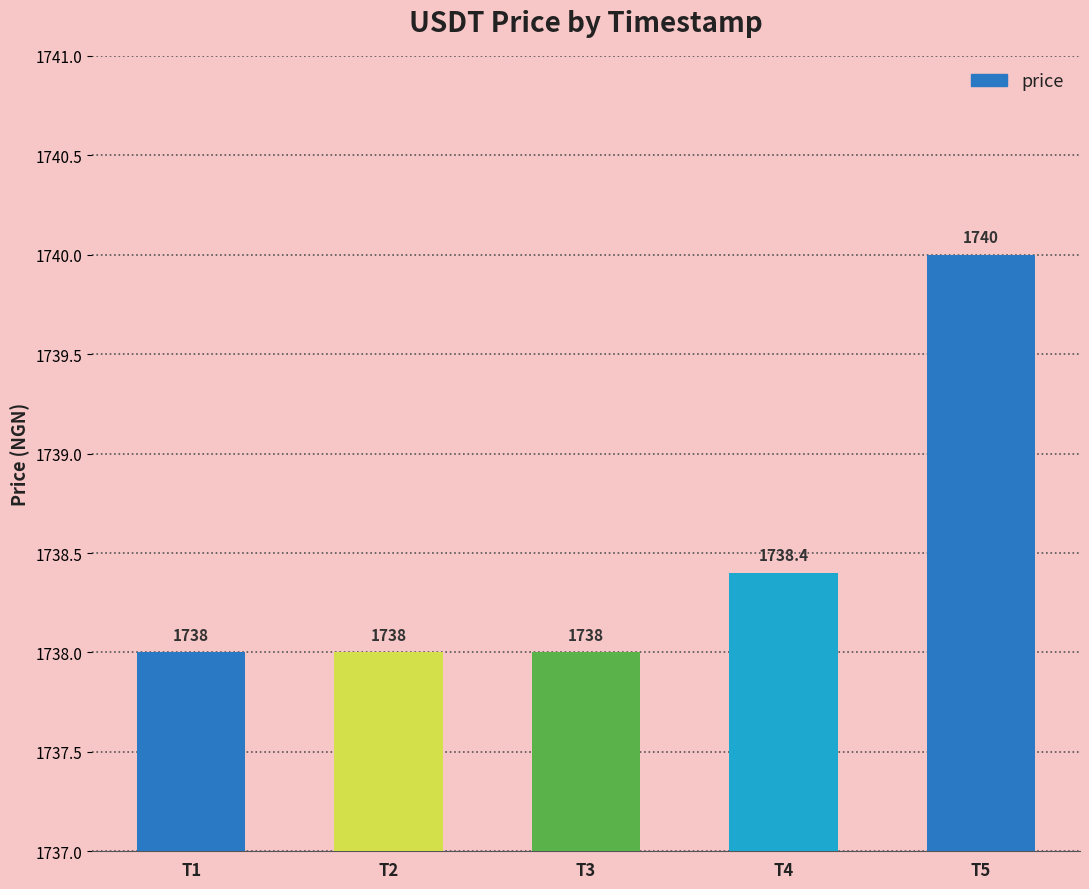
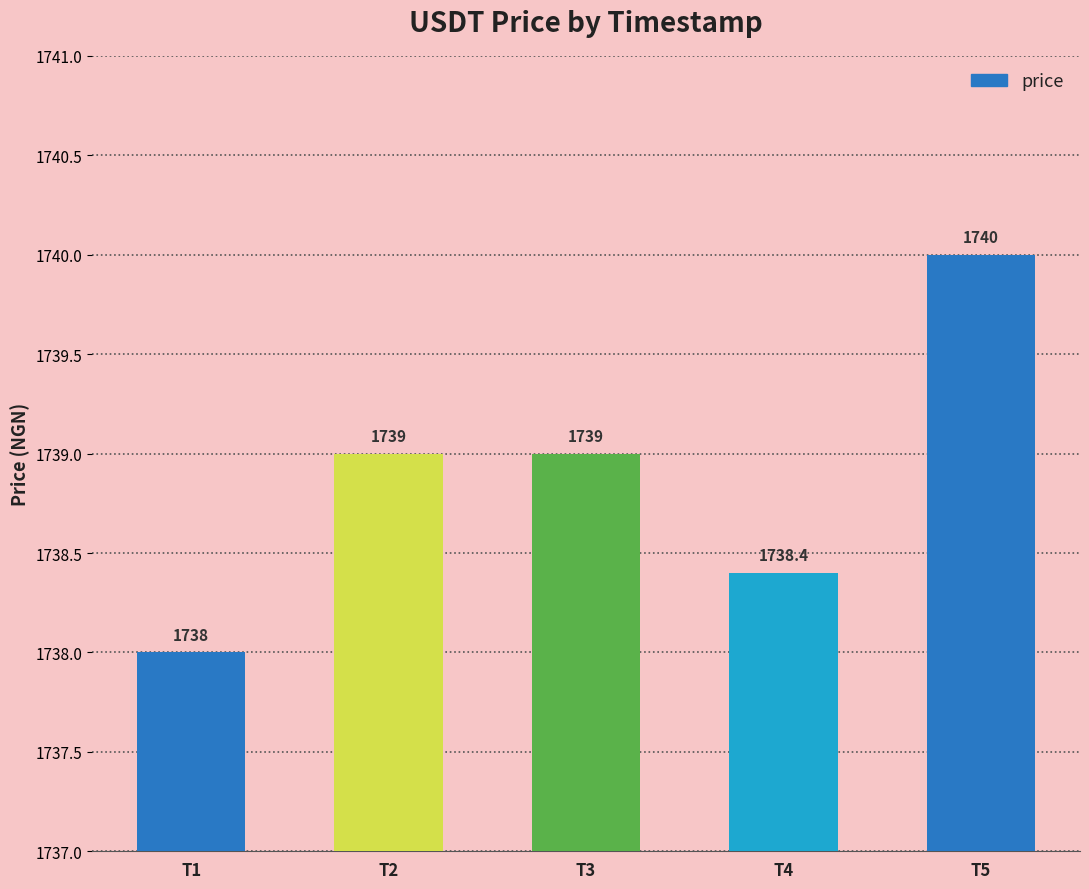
  {
    "T1": 1738,
-   "T2": 1738,
-   "T3": 1738,
+   "T2": 1739,
+   "T3": 1739,
    "T4": 1738.4,
    "T5": 1740
  }
